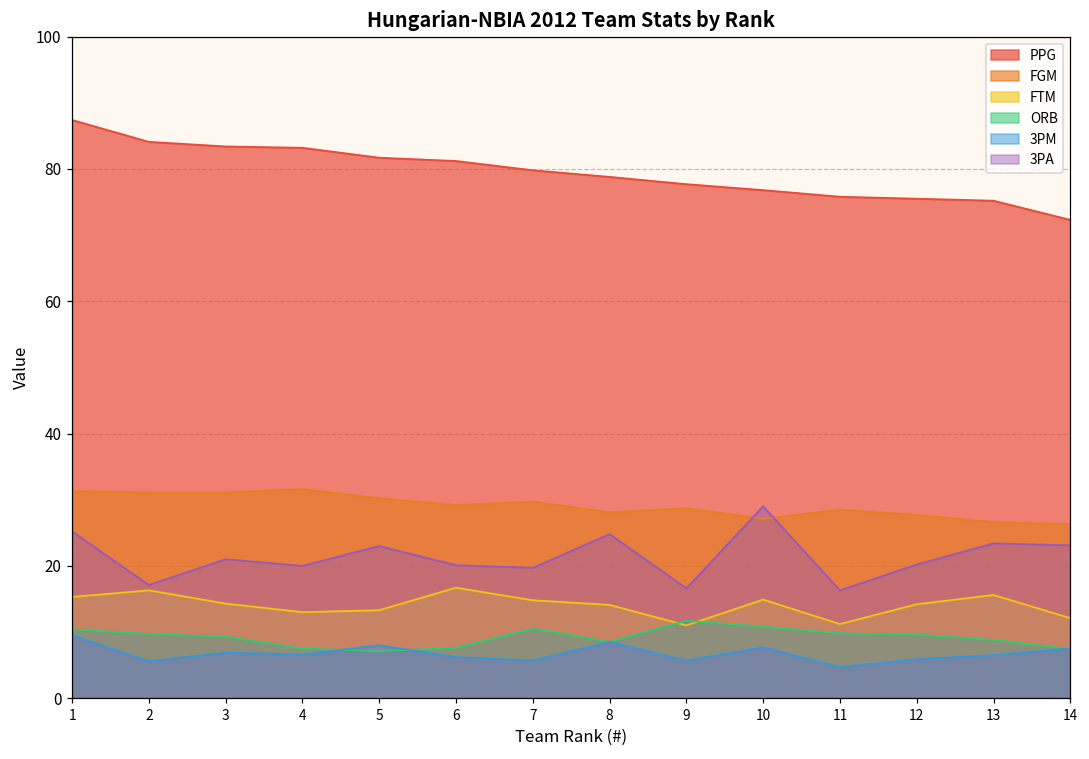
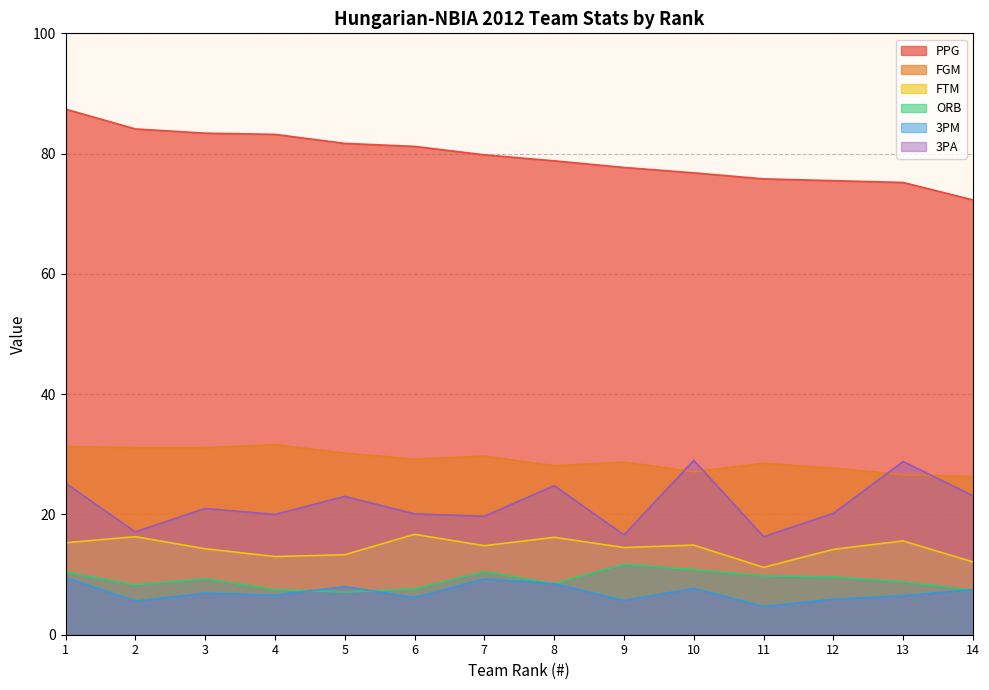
  {
    "FTM": {
      "1": 15,
      "2": 16,
      "3": 14,
      "4": 13,
      "5": 13,
      "6": 17,
      "7": 15,
-     "8": 14,
-     "9": 11,
+     "8": 16,
+     "9": 15,
      "10": 15,
      "11": 11,
      "12": 14,
      "13": 16,
      "14": 12
    },
    "ORB": {
      "1": 10,
-     "2": 10,
+     "2": 8,
      "3": 9,
      "4": 8,
      "5": 7,
      "6": 8,
      "7": 11,
      "9": 12,
      "10": 11,
      "11": 10,
      "12": 10,
      "13": 9
    },
    "3PM": {
      "1": 10,
      "2": 6,
      "3": 7,
      "4": 7,
      "5": 8,
      "6": 6,
-     "7": 6,
+     "7": 9,
      "9": 6,
      "10": 8,
      "11": 5,
      "12": 6,
      "13": 7
    },
    "3PA": {
      "1": 25,
      "2": 17,
      "3": 21,
      "4": 20,
      "5": 23,
      "6": 20,
      "7": 20,
      "8": 25,
      "9": 17,
      "10": 29,
      "11": 16,
      "12": 20,
-     "13": 23,
+     "13": 29,
      "14": 23
    }
  }
